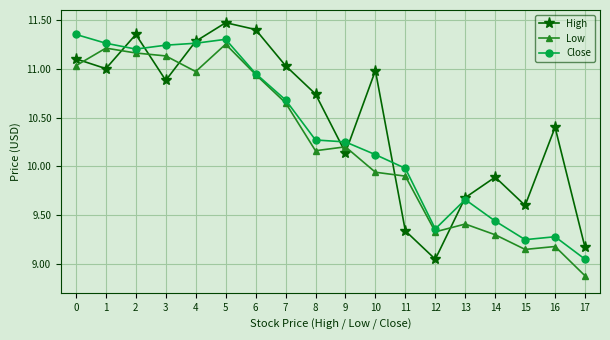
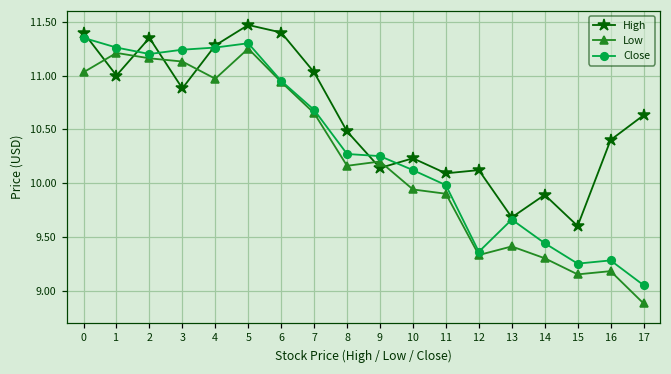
  {
    "High": {
-     "0": 11.1,
+     "0": 11.4,
      "1": 11.0,
      "2": 11.4,
      "3": 10.9,
      "5": 11.5,
      "6": 11.4,
      "7": 11.0,
-     "8": 10.7,
+     "8": 10.5,
      "9": 10.1,
-     "10": 11.0,
-     "11": 9.3,
-     "12": 9.1,
+     "10": 10.2,
+     "11": 10.1,
+     "12": 10.1,
      "14": 9.9,
      "15": 9.6,
      "16": 10.4,
-     "17": 9.2
+     "17": 10.6
    }
  }
